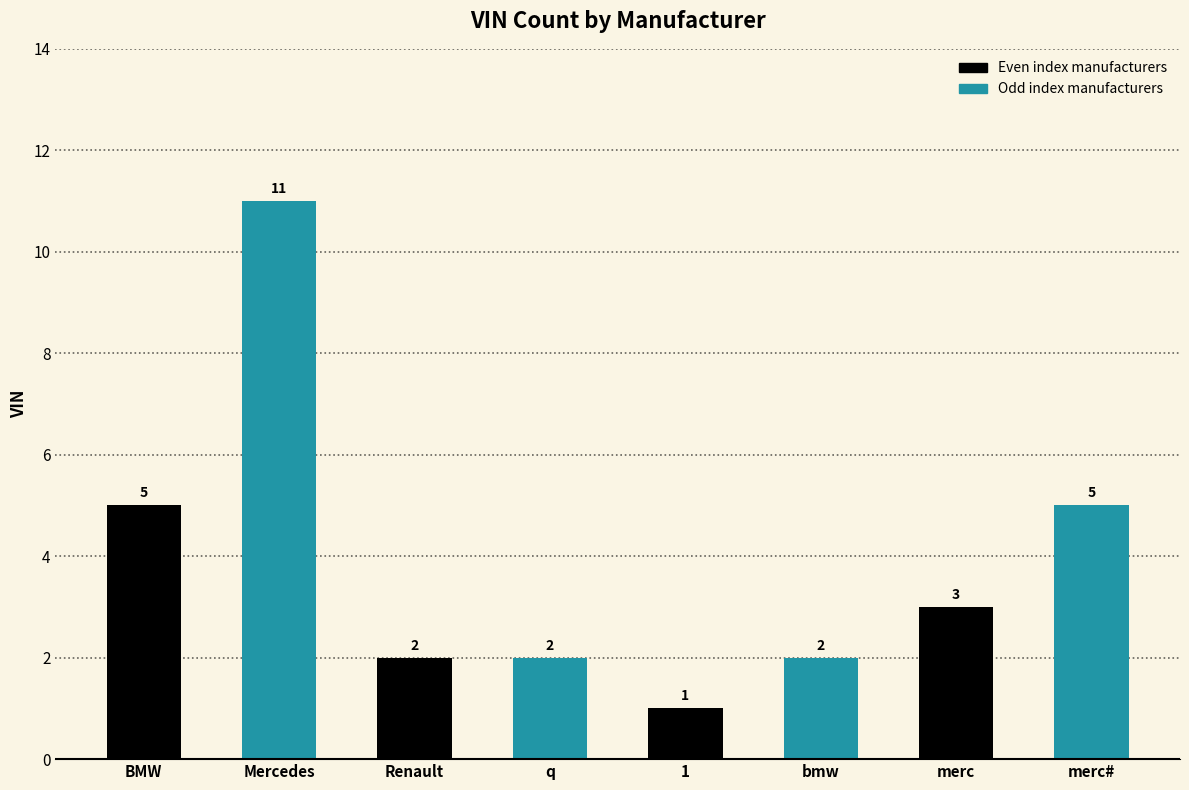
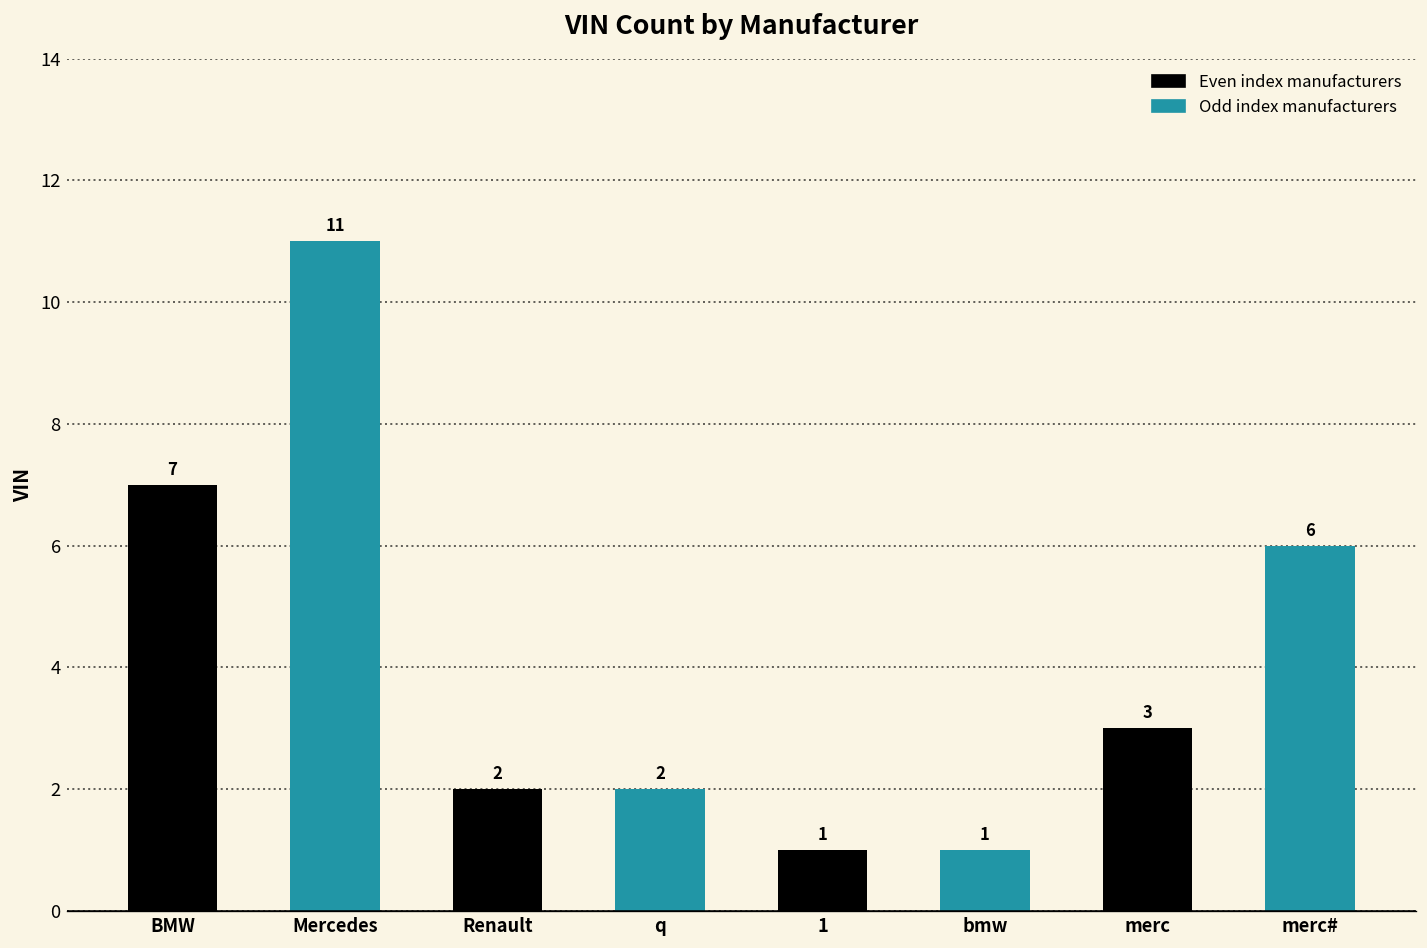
  {
-   "BMW": 5,
+   "BMW": 7,
    "Mercedes": 11,
    "Renault": 2,
    "q": 2,
    "1": 1,
-   "bmw": 2,
+   "bmw": 1,
    "merc": 3,
-   "merc#": 5
+   "merc#": 6
  }
